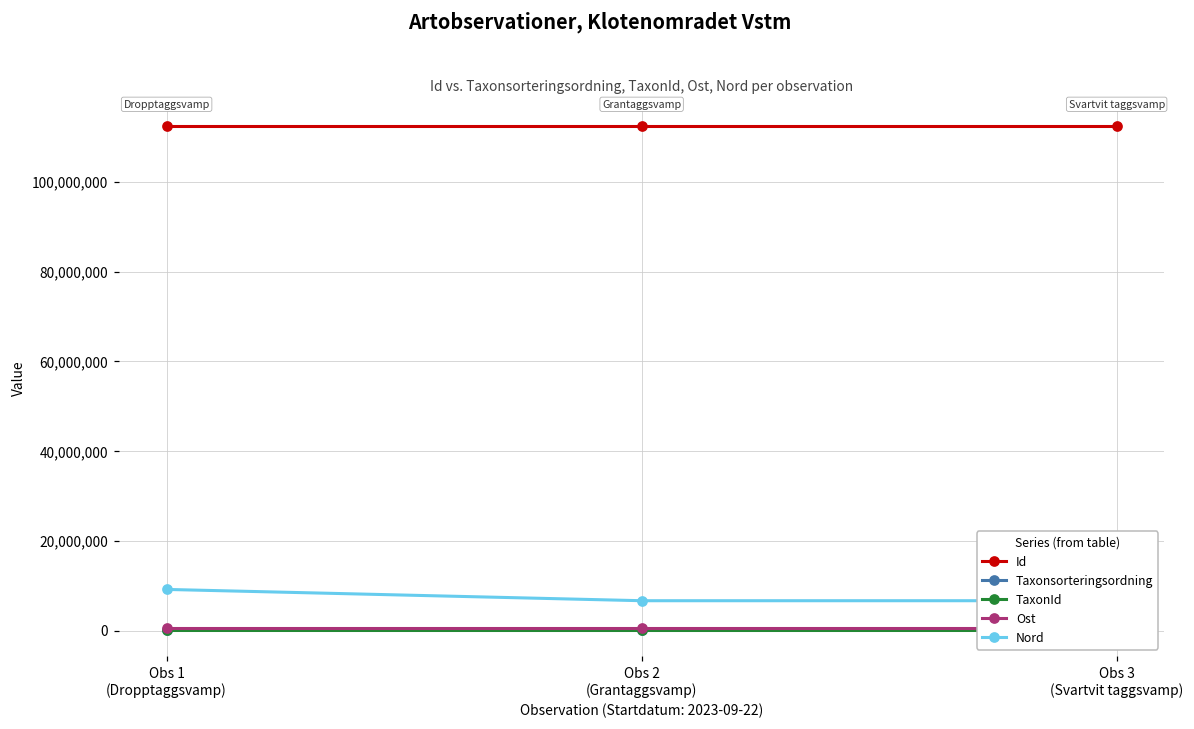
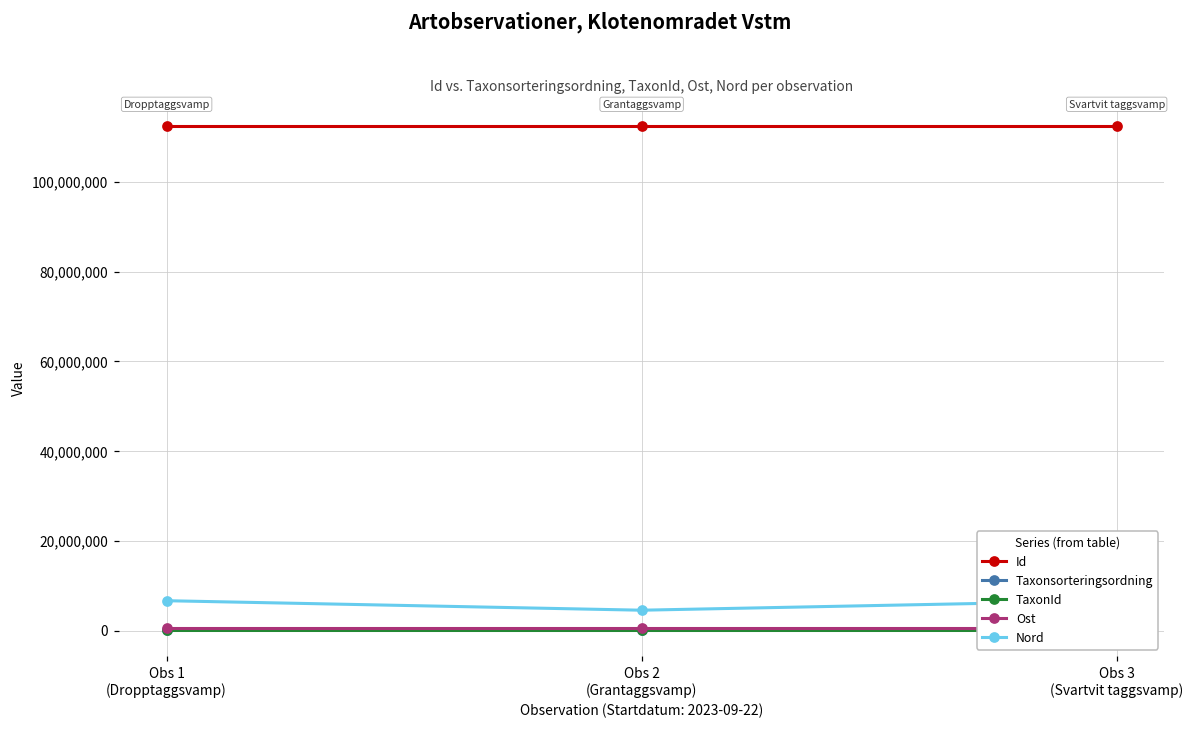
  {
    "Id": {
      "Obs 1 (Dropptaggsvamp)": "113,000,000",
      "Obs 2 (Grantaggsvamp)": "113,000,000",
      "Obs 3 (Svartvit taggsvamp)": "113,000,000"
    },
    "Nord": {
-     "Obs 1 (Dropptaggsvamp)": "9,000,000",
-     "Obs 2 (Grantaggsvamp)": "7,000,000"
+     "Obs 1 (Dropptaggsvamp)": "7,000,000",
+     "Obs 2 (Grantaggsvamp)": "5,000,000"
    }
  }
